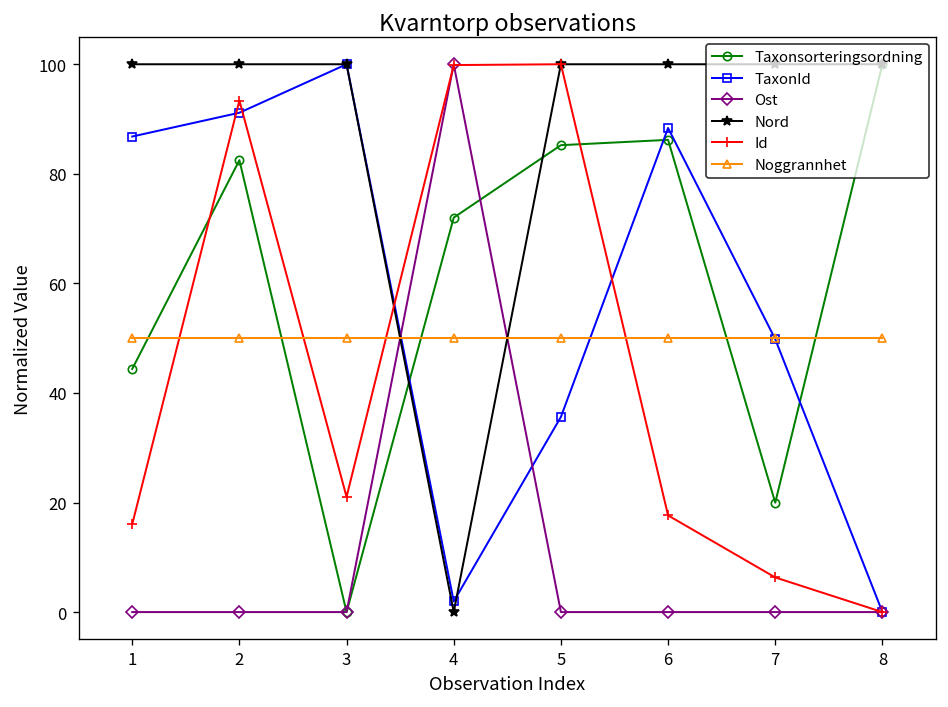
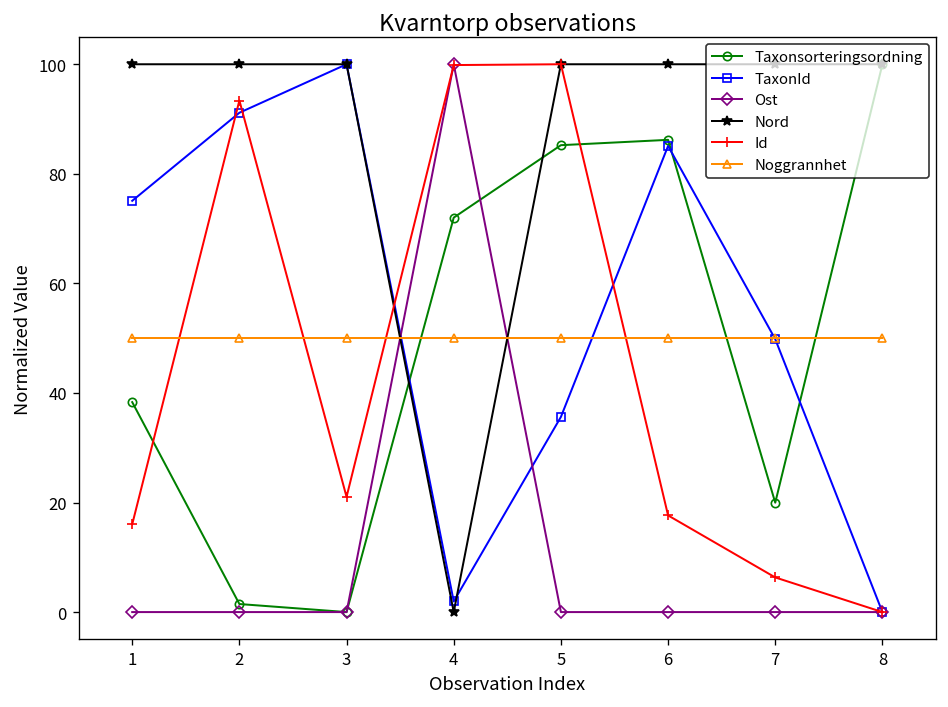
  {
    "Taxonsorteringsordning": {
-     "1": 44,
-     "2": 82,
+     "1": 38,
+     "2": 1,
      "4": 72,
      "5": 85,
      "6": 86,
      "7": 20
    },
    "TaxonId": {
-     "1": 87,
+     "1": 75,
      "2": 91,
      "4": 2,
      "5": 36,
-     "6": 88
+     "6": 85
    },
    "Ost": {
      "1": 0,
      "2": 0,
      "5": 0,
      "6": 0,
      "7": 0
    },
    "Nord": {
      "1": 100,
      "2": 100,
      "4": 0,
      "6": 100
    },
    "Id": {
      "1": 16,
      "2": 93,
      "3": 21,
      "6": 18,
      "7": 6
    },
    "Noggrannhet": {
      "1": 50,
      "2": 50,
      "3": 50,
      "4": 50,
      "5": 50,
      "6": 50,
      "8": 50
    }
  }
